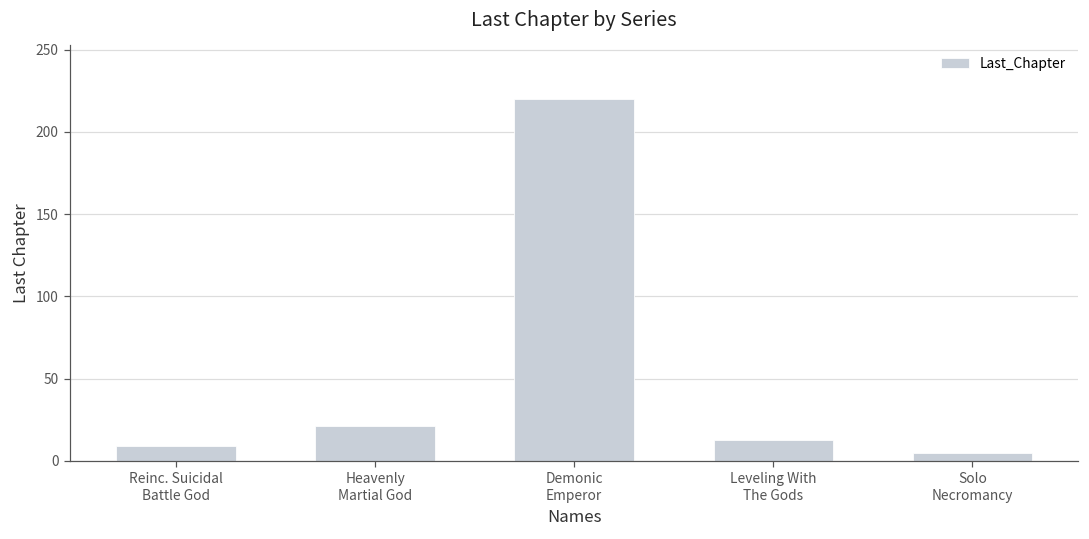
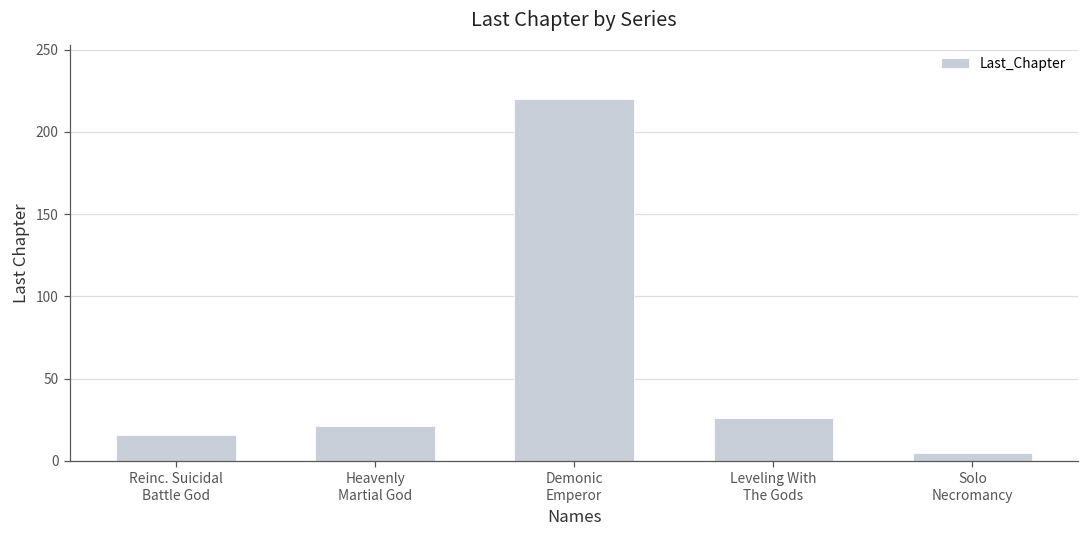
  {
-   "Reinc. Suicidal Battle God": 9,
+   "Reinc. Suicidal Battle God": 16,
    "Heavenly Martial God": 21,
    "Demonic Emperor": 220,
-   "Leveling With The Gods": 13,
+   "Leveling With The Gods": 26,
    "Solo Necromancy": 5
  }
